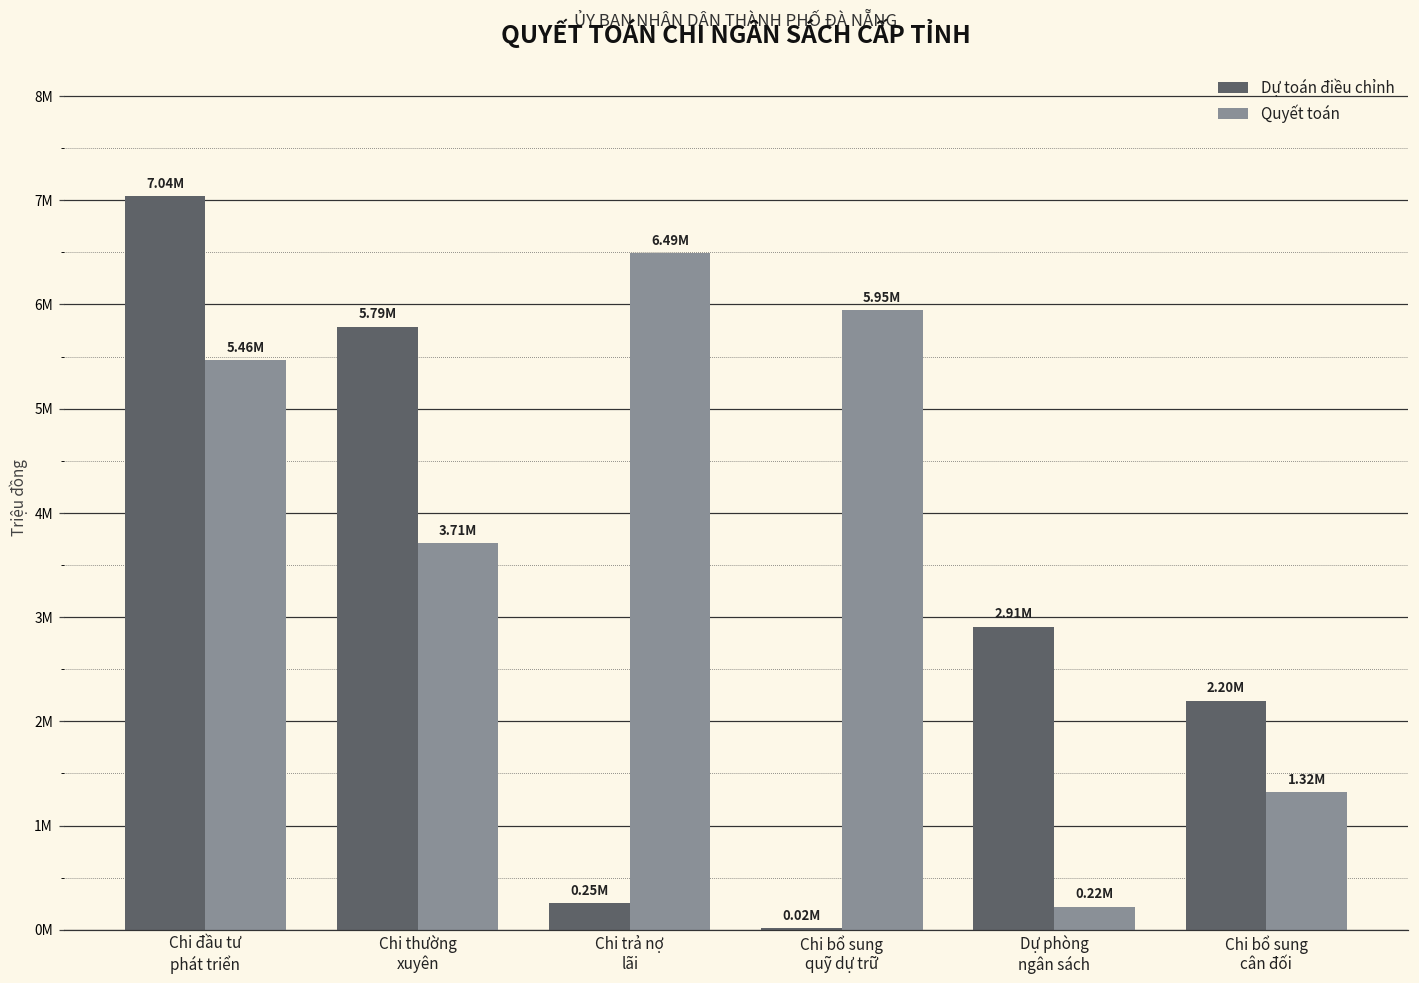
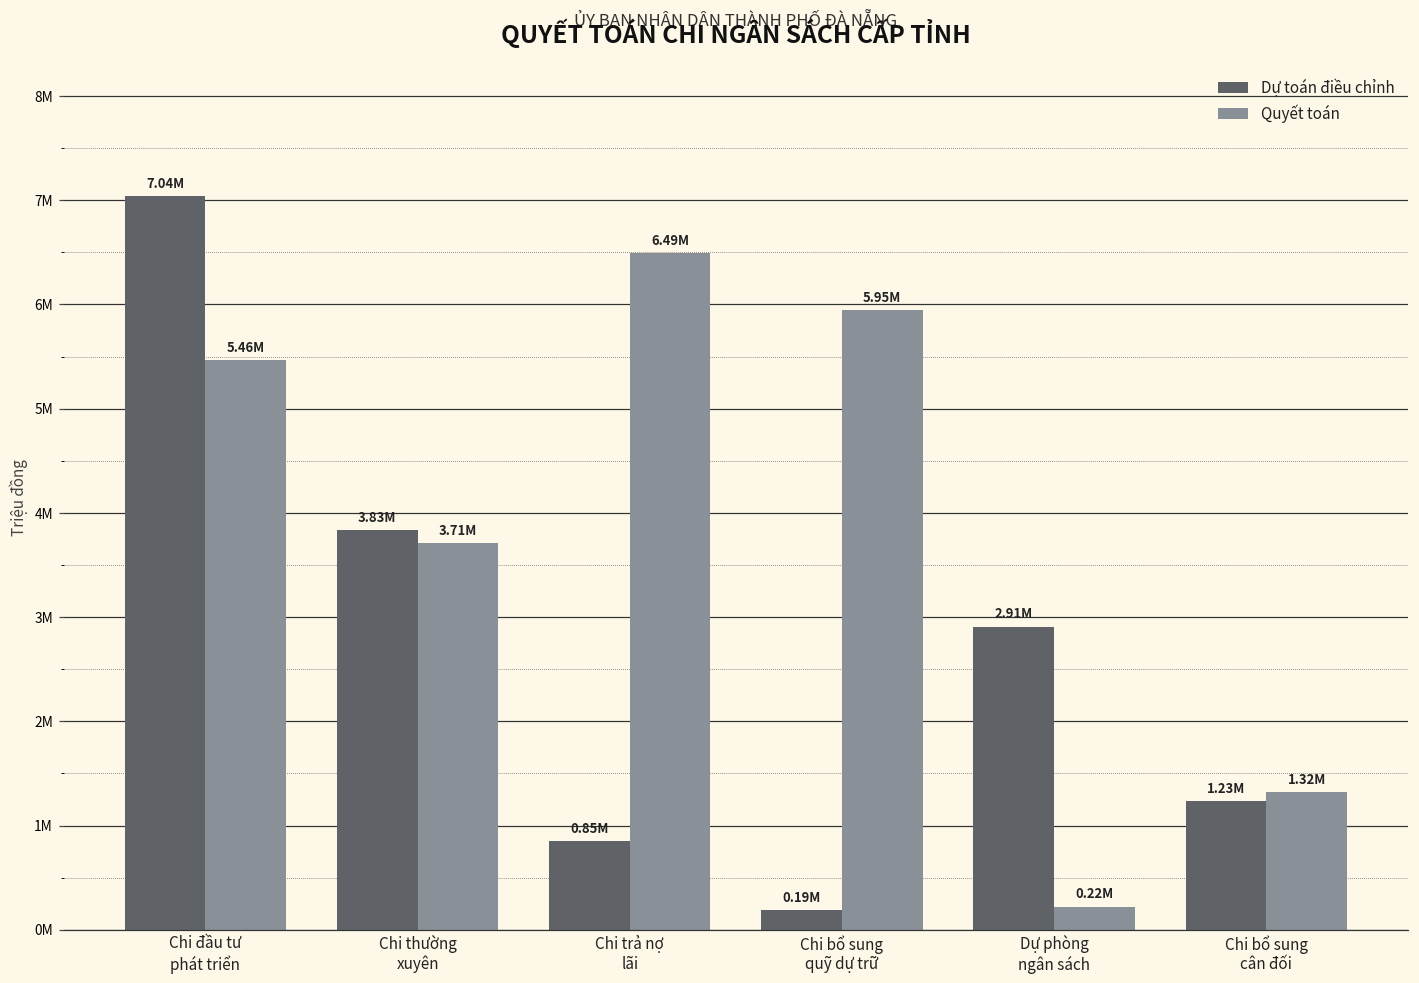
  {
    "Dự toán điều chỉnh": {
      "Chi đầu tư phát triển": "7.04M",
-     "Chi thường xuyên": "5.79M",
-     "Chi trả nợ lãi": "0.25M",
-     "Chi bổ sung quỹ dự trữ": "0.02M",
+     "Chi thường xuyên": "3.83M",
+     "Chi trả nợ lãi": "0.85M",
+     "Chi bổ sung quỹ dự trữ": "0.19M",
      "Dự phòng ngân sách": "2.91M",
-     "Chi bổ sung cân đối": "2.20M"
+     "Chi bổ sung cân đối": "1.23M"
    },
    "Quyết toán": {
      "Chi đầu tư phát triển": "5.46M",
      "Chi thường xuyên": "3.71M",
      "Chi trả nợ lãi": "6.49M",
      "Chi bổ sung quỹ dự trữ": "5.95M",
      "Dự phòng ngân sách": "0.22M",
      "Chi bổ sung cân đối": "1.32M"
    }
  }
